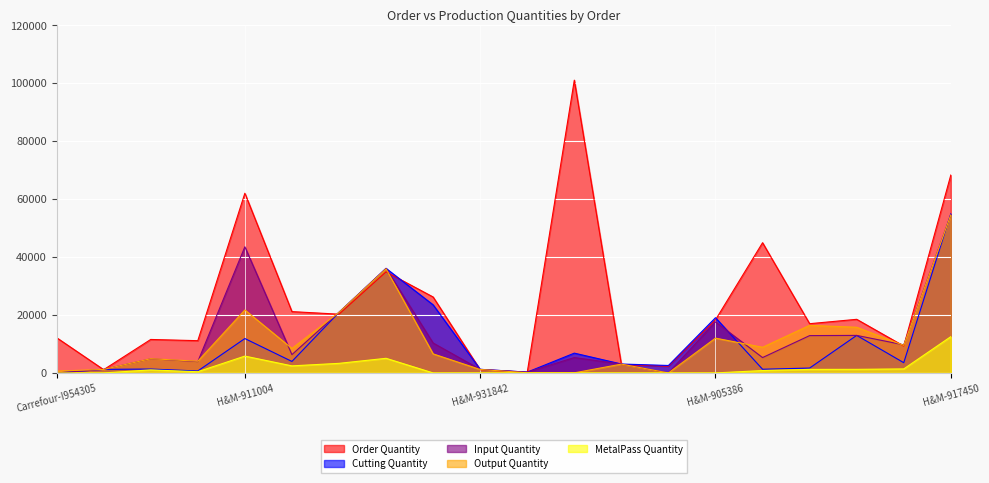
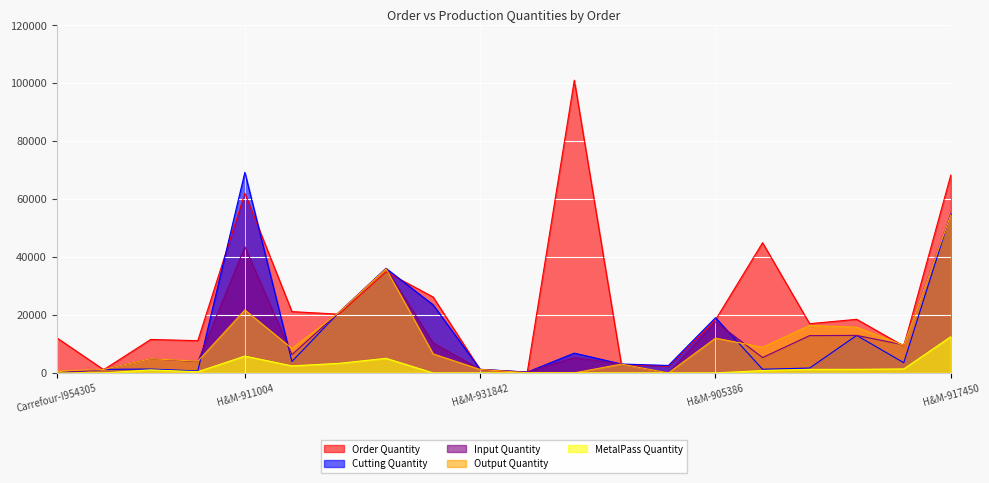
  {
    "Order Quantity": {
      "Carrefour-I954305": 12000,
      "H&M-911004": 62000,
      "H&M-917450": 68000
    },
    "Cutting Quantity": {
-     "H&M-911004": 12000
+     "H&M-911004": 69000
    },
    "Input Quantity": {
      "H&M-911004": 44000
    },
    "Output Quantity": {
      "H&M-911004": 22000,
      "H&M-905386": 12000
    },
    "MetalPass Quantity": {
      "H&M-911004": 6000,
      "H&M-931842": 0,
      "H&M-905386": 0,
      "H&M-917450": 13000
    }
  }
